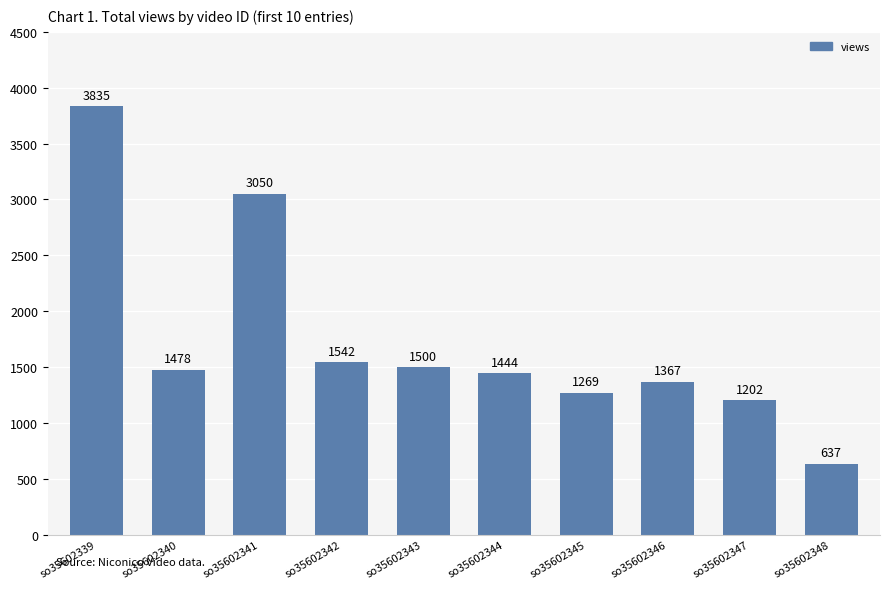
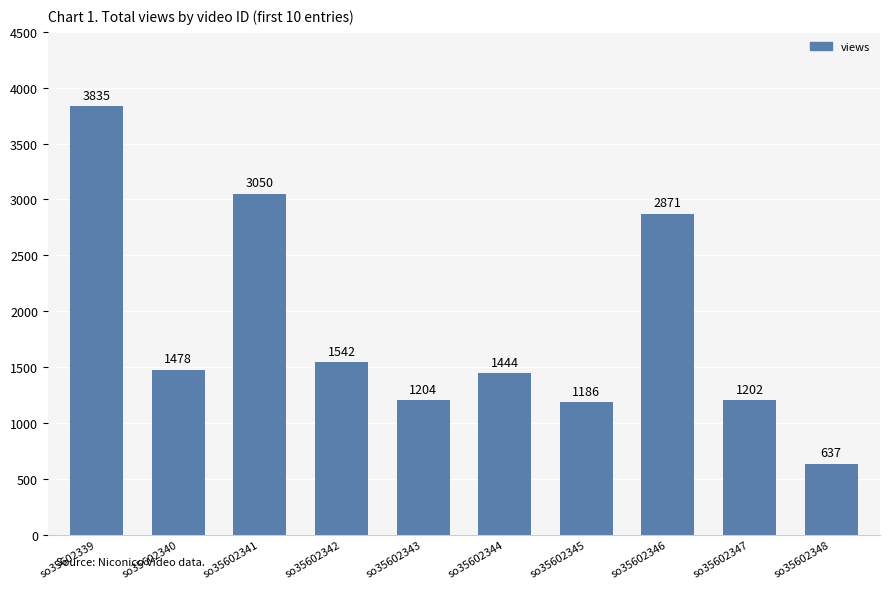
  {
    "so35602339": 3835,
    "so35602340": 1478,
    "so35602341": 3050,
    "so35602342": 1542,
-   "so35602343": 1500,
+   "so35602343": 1204,
    "so35602344": 1444,
-   "so35602345": 1269,
-   "so35602346": 1367,
+   "so35602345": 1186,
+   "so35602346": 2871,
    "so35602347": 1202,
    "so35602348": 637
  }
